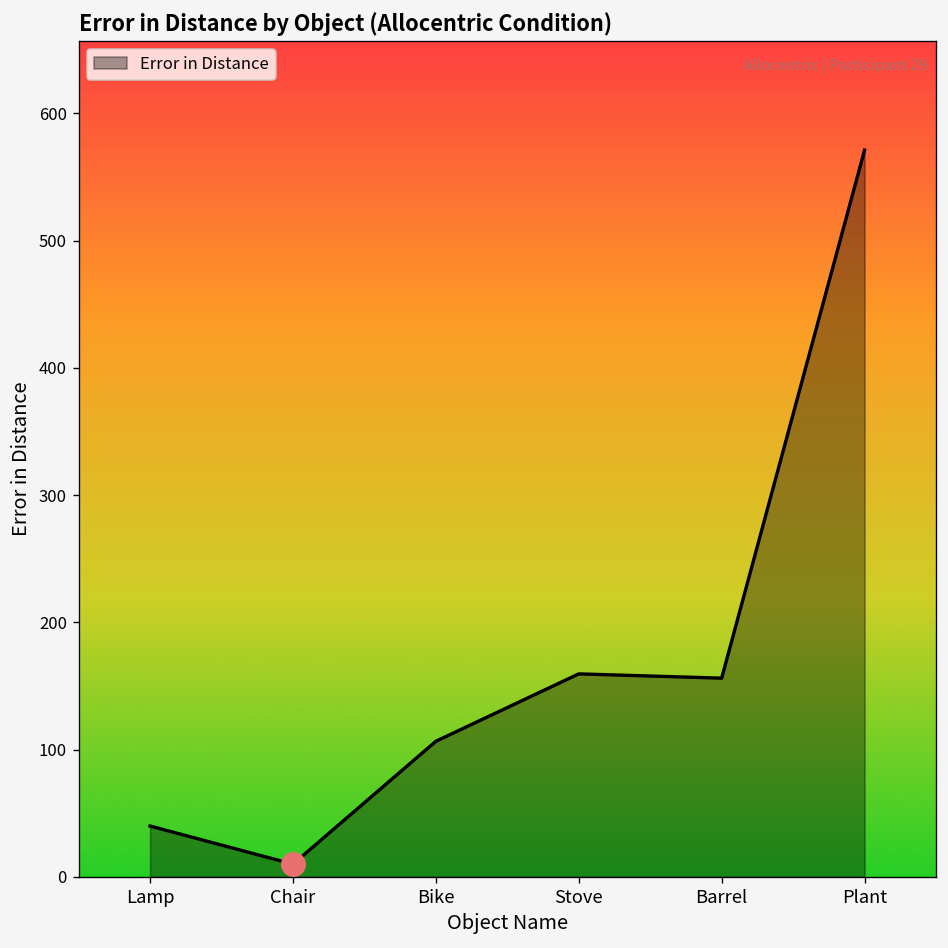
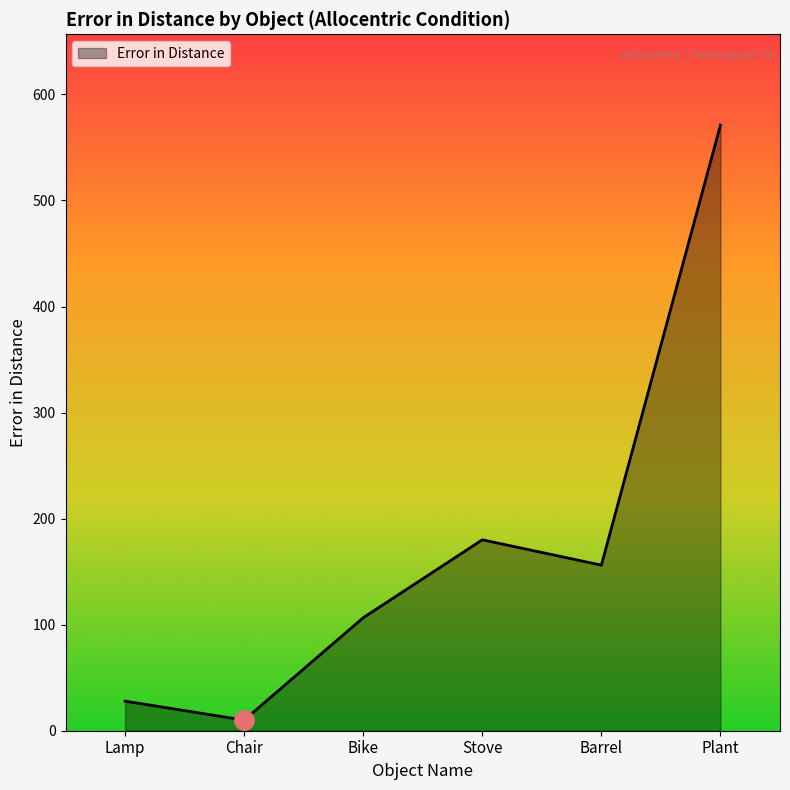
  {
    "Error in Distance": {
-     "Lamp": 40,
+     "Lamp": 28,
      "Bike": 107,
-     "Stove": 160,
+     "Stove": 180,
      "Barrel": 156,
      "Plant": 571
    }
  }
